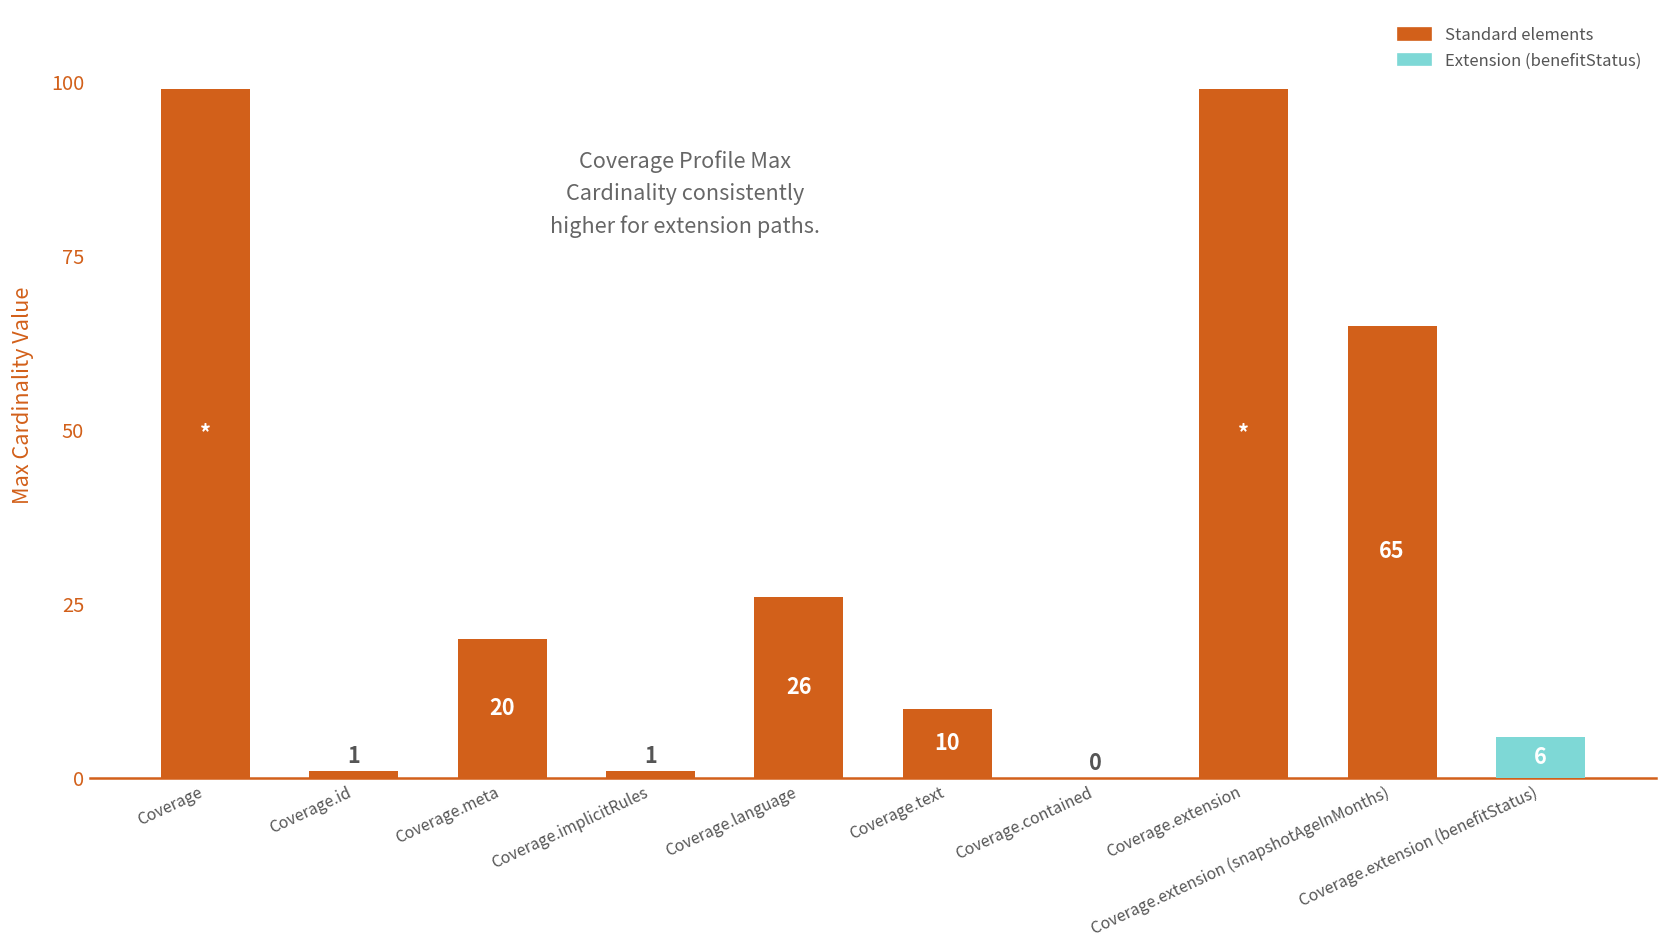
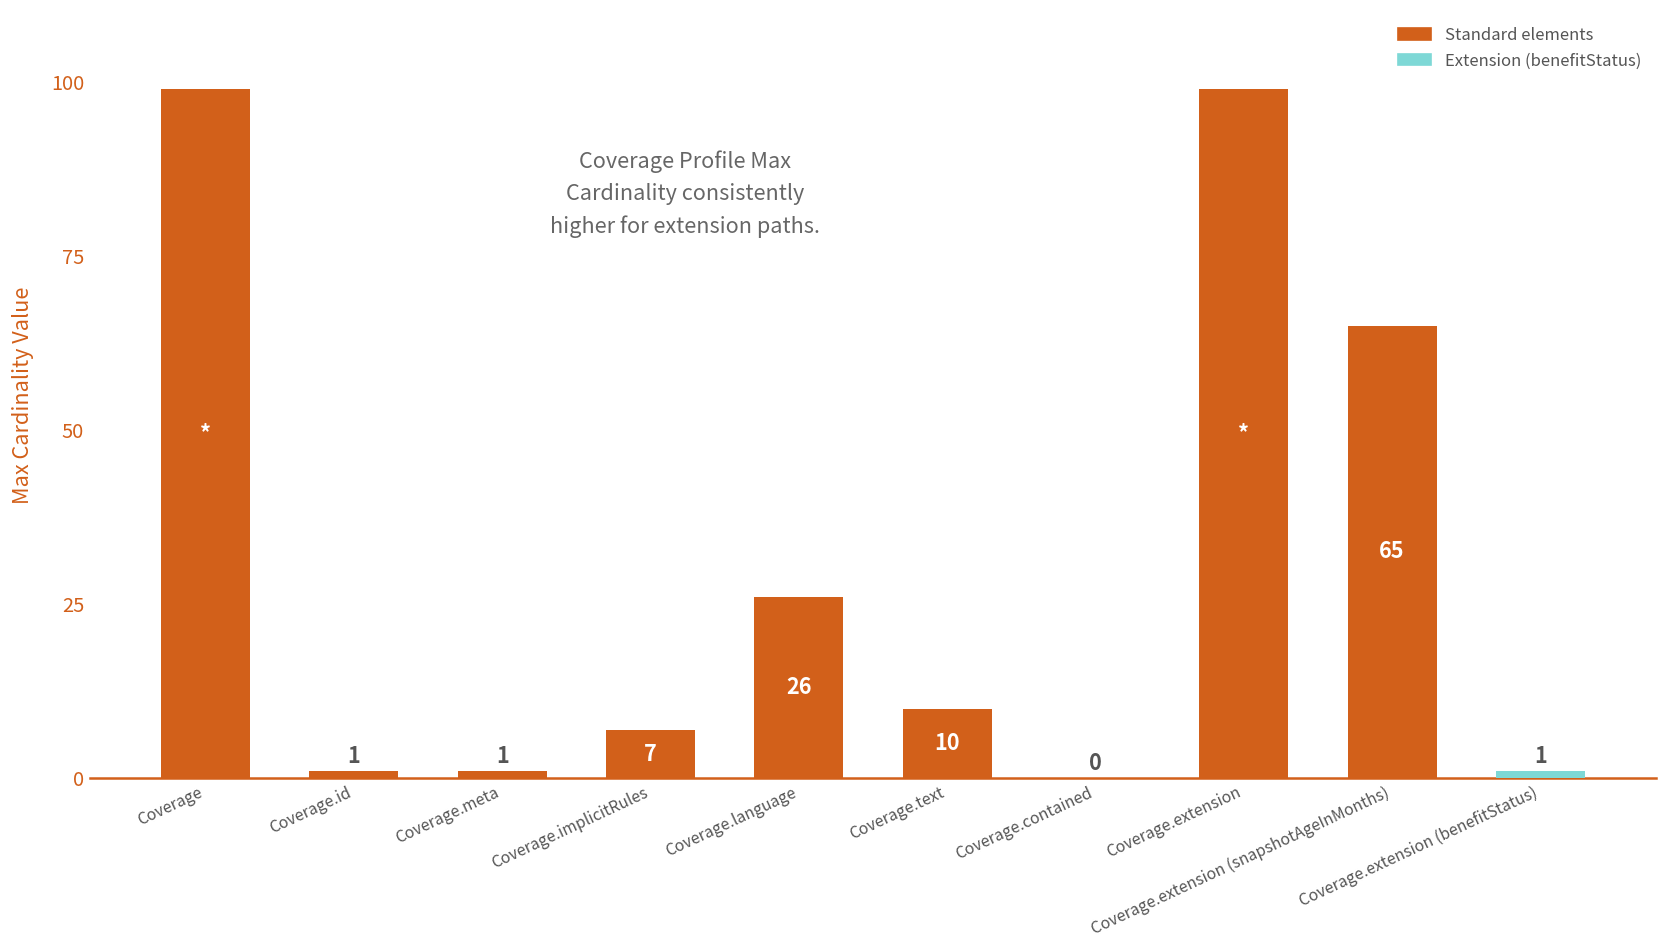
  {
    "Coverage.id": 1,
-   "Coverage.meta": 20,
-   "Coverage.implicitRules": 1,
+   "Coverage.meta": 1,
+   "Coverage.implicitRules": 7,
    "Coverage.language": 26,
    "Coverage.text": 10,
    "Coverage.contained": 0,
    "Coverage.extension (snapshotAgeInMonths)": 65,
-   "Coverage.extension (benefitStatus)": 6
+   "Coverage.extension (benefitStatus)": 1
  }
